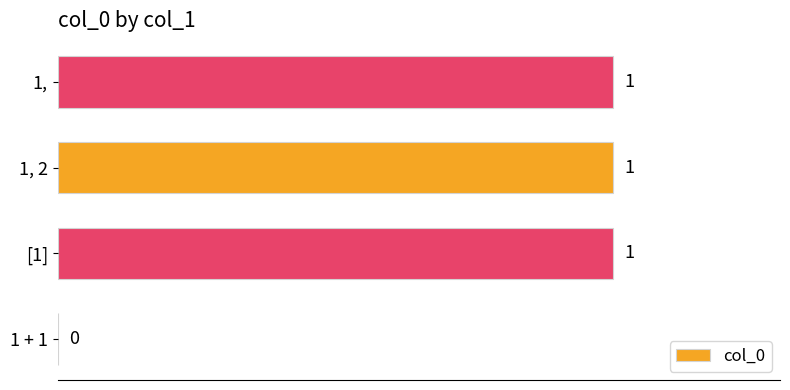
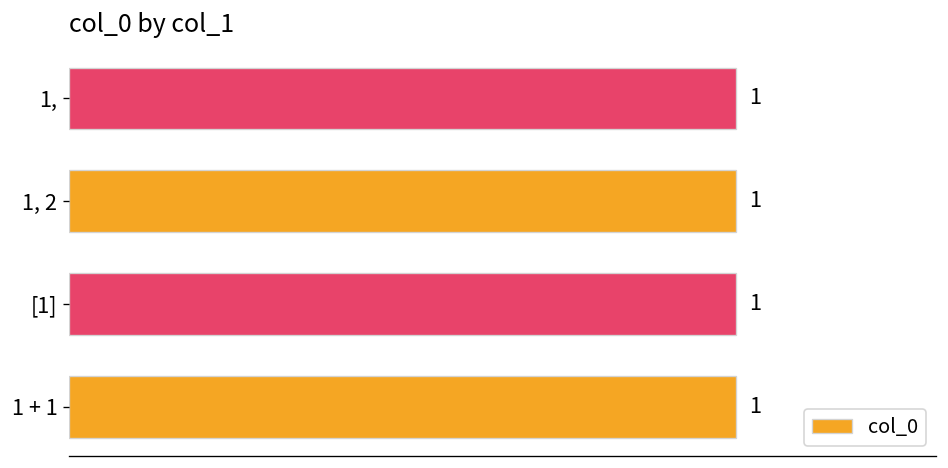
  {
    "1,": 1,
    "1, 2": 1,
    "[1]": 1,
-   "1 + 1": 0
+   "1 + 1": 1
  }
